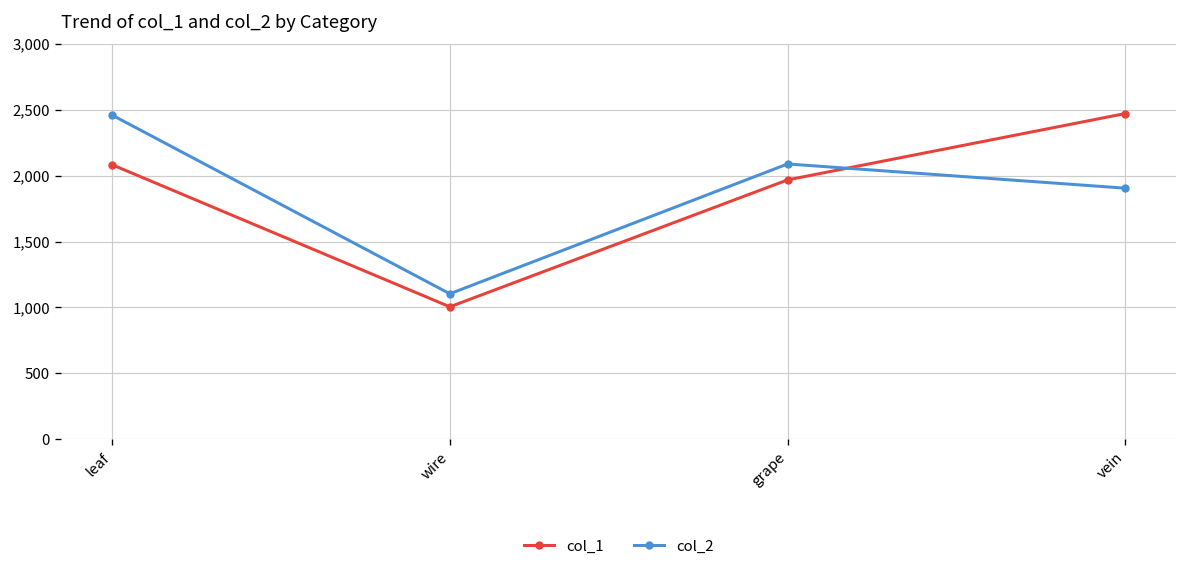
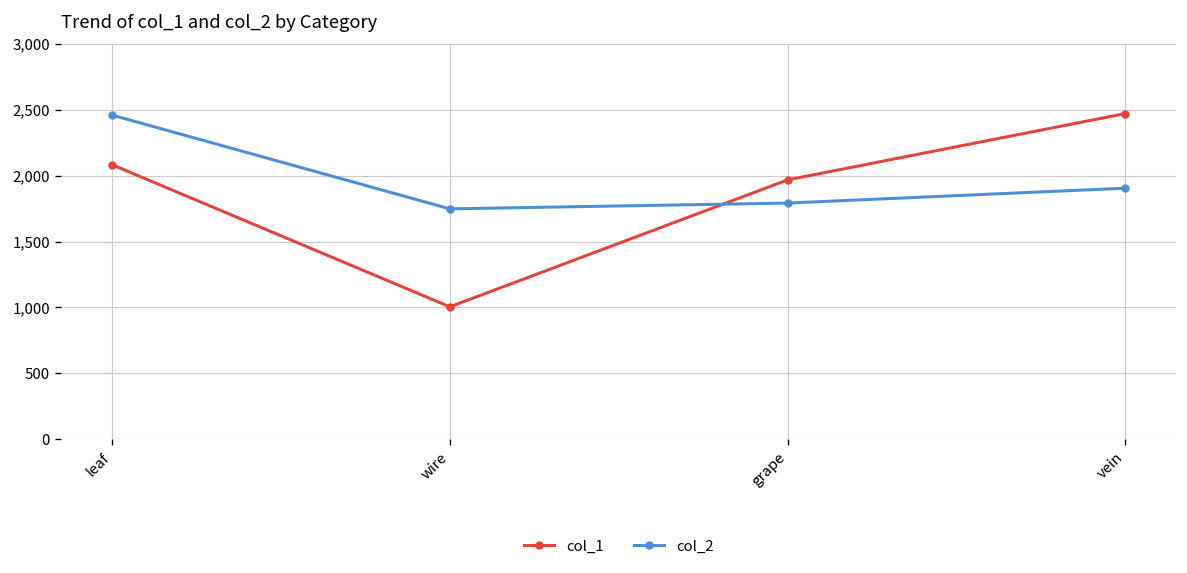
  {
    "col_1": {
      "leaf": "2,080",
      "wire": "1,000",
      "grape": "1,970",
      "vein": "2,470"
    },
    "col_2": {
      "leaf": "2,460",
-     "wire": "1,100",
-     "grape": "2,090",
+     "wire": "1,750",
+     "grape": "1,790",
      "vein": "1,910"
    }
  }
